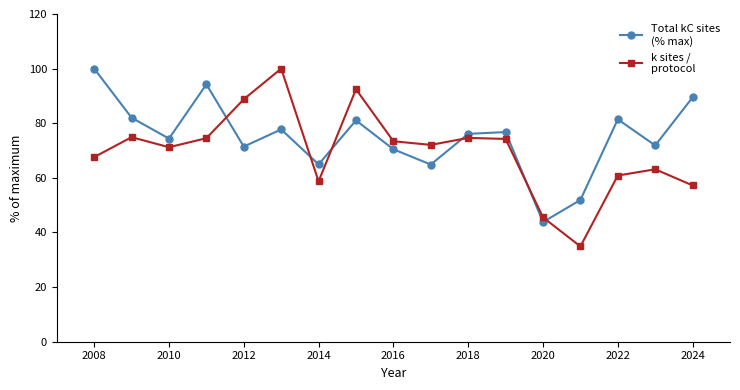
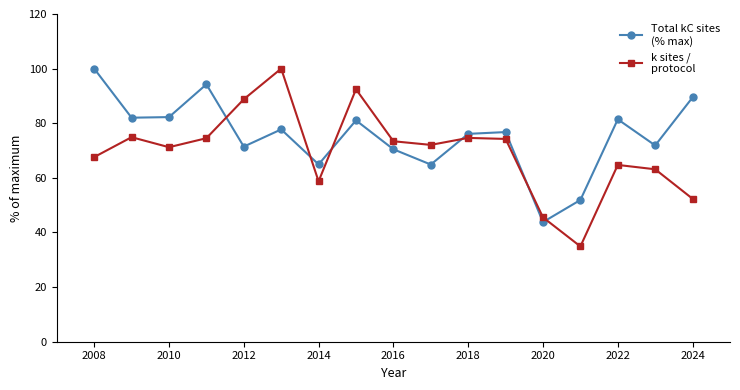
  {
    "Total kC sites (% max)": {
      "2008": 100,
-     "2010": 74,
+     "2010": 82,
      "2012": 71,
      "2014": 65,
      "2016": 70,
      "2018": 76,
      "2020": 44,
      "2022": 81,
      "2024": 89
    },
    "k sites / protocol": {
      "2008": 68,
      "2010": 71,
      "2012": 89,
      "2014": 59,
      "2016": 73,
      "2018": 75,
      "2020": 46,
-     "2022": 61,
-     "2024": 57
+     "2022": 65,
+     "2024": 52
    }
  }
